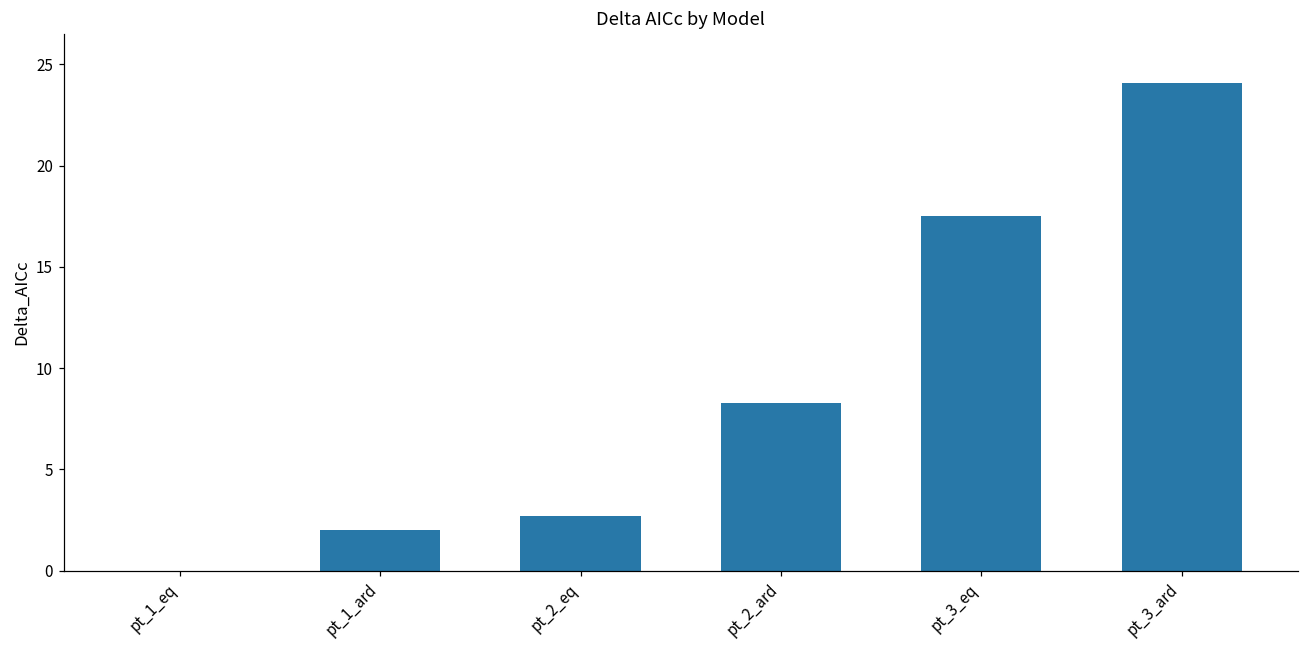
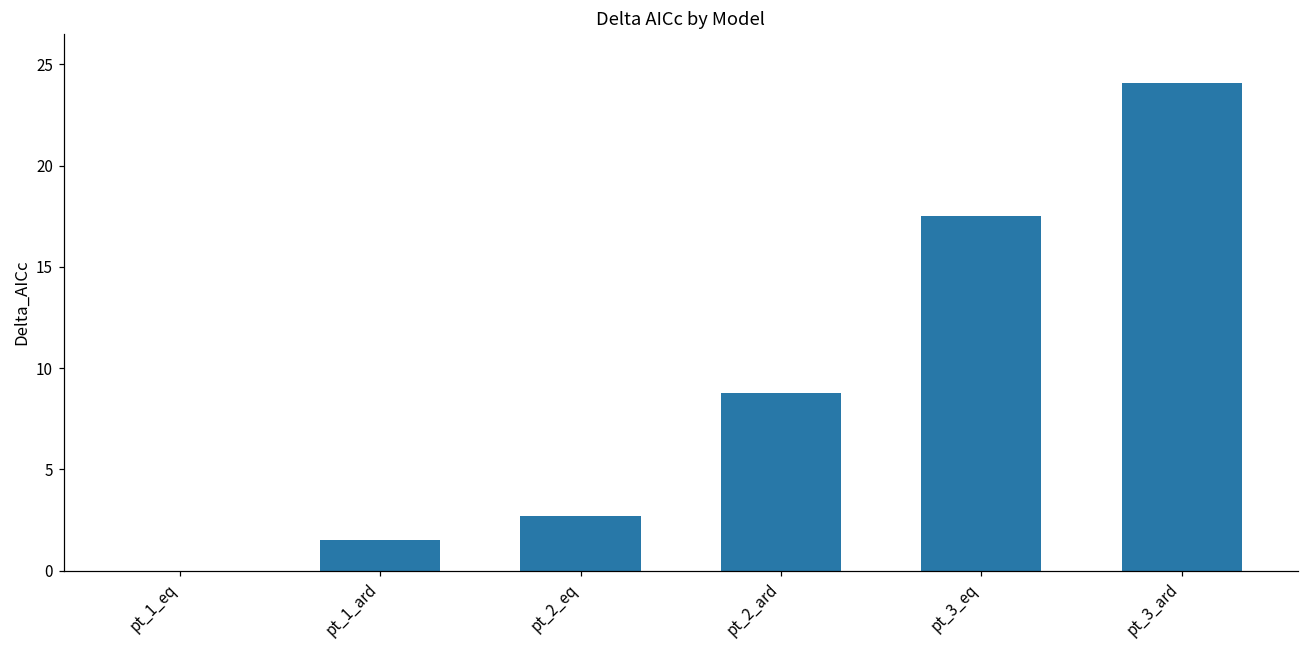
  {
    "pt_1_eq": 0.0,
-   "pt_1_ard": 2.0,
+   "pt_1_ard": 1.5,
    "pt_2_eq": 2.7,
-   "pt_2_ard": 8.3,
+   "pt_2_ard": 8.8,
    "pt_3_eq": 17.5,
    "pt_3_ard": 24.1
  }
